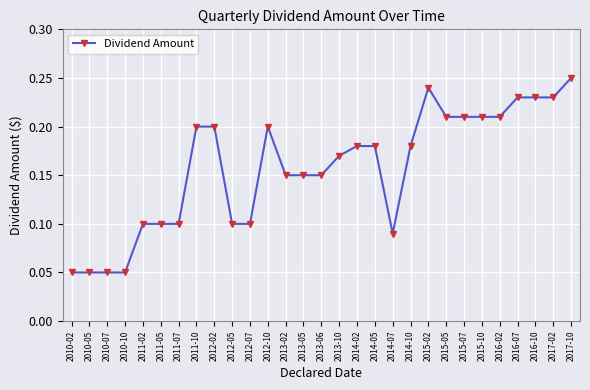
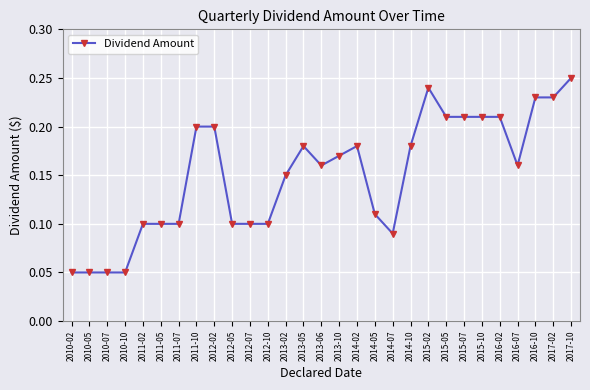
  {
    "2010-02": 0.05,
    "2010-05": 0.05,
    "2010-07": 0.05,
    "2010-10": 0.05,
    "2011-02": 0.10,
    "2011-05": 0.10,
    "2011-07": 0.10,
    "2011-10": 0.20,
    "2012-02": 0.20,
    "2012-05": 0.10,
    "2012-07": 0.10,
-   "2012-10": 0.2,
+   "2012-10": 0.1,
    "2013-02": 0.15,
-   "2013-05": 0.15,
-   "2013-06": 0.15,
+   "2013-05": 0.18,
+   "2013-06": 0.16,
    "2013-10": 0.17,
    "2014-02": 0.18,
-   "2014-05": 0.18,
+   "2014-05": 0.11,
    "2014-07": 0.09,
    "2014-10": 0.18,
    "2015-02": 0.24,
    "2015-05": 0.21,
    "2015-07": 0.21,
    "2015-10": 0.21,
    "2016-02": 0.21,
-   "2016-07": 0.23,
+   "2016-07": 0.16,
    "2016-10": 0.23,
    "2017-02": 0.23,
    "2017-10": 0.25
  }
